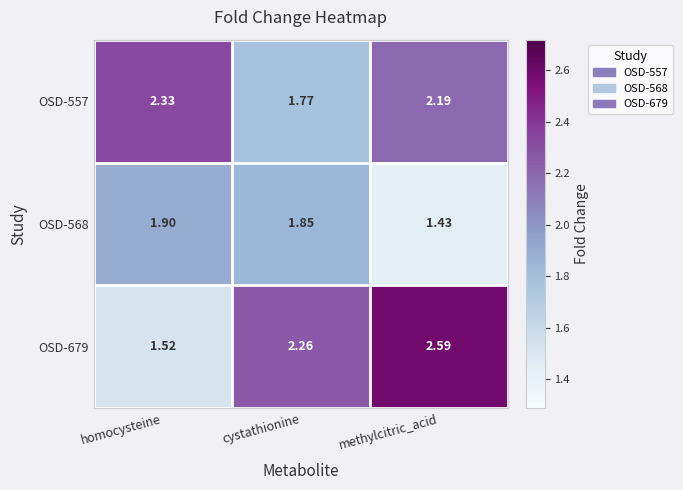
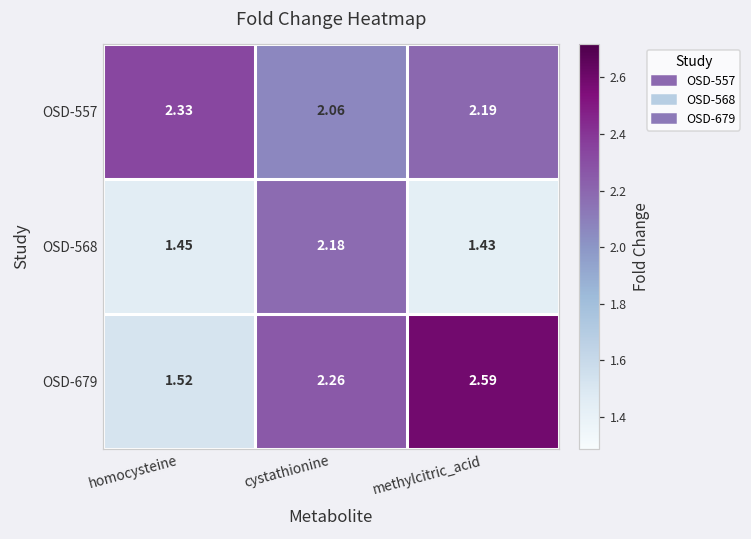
  {
    "OSD-557": {
      "homocysteine": 2.33,
-     "cystathionine": 1.77,
+     "cystathionine": 2.06,
      "methylcitric_acid": 2.19
    },
    "OSD-568": {
-     "homocysteine": 1.90,
-     "cystathionine": 1.85,
+     "homocysteine": 1.45,
+     "cystathionine": 2.18,
      "methylcitric_acid": 1.43
    },
    "OSD-679": {
      "homocysteine": 1.52,
      "cystathionine": 2.26,
      "methylcitric_acid": 2.59
    }
  }
